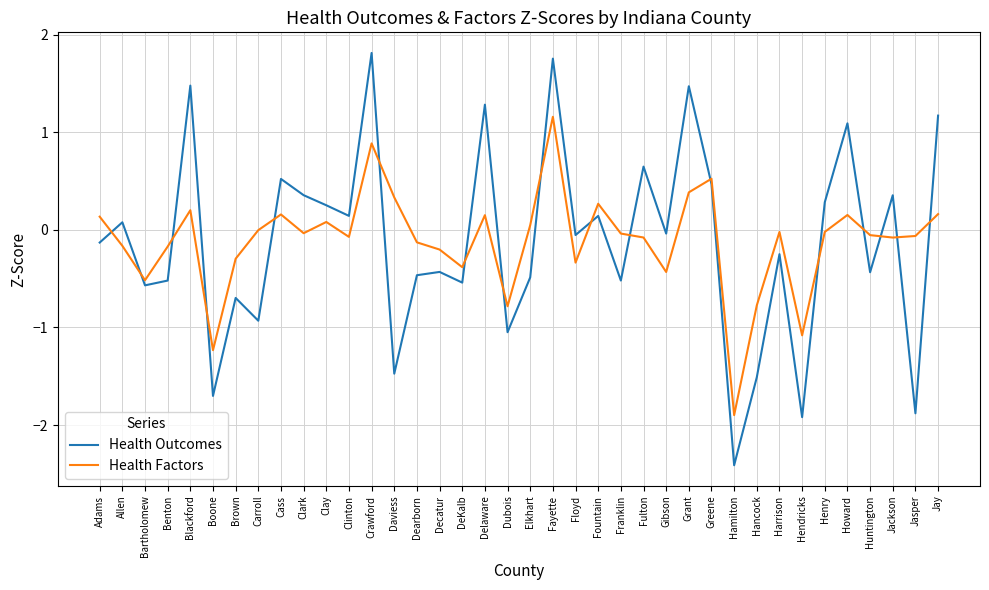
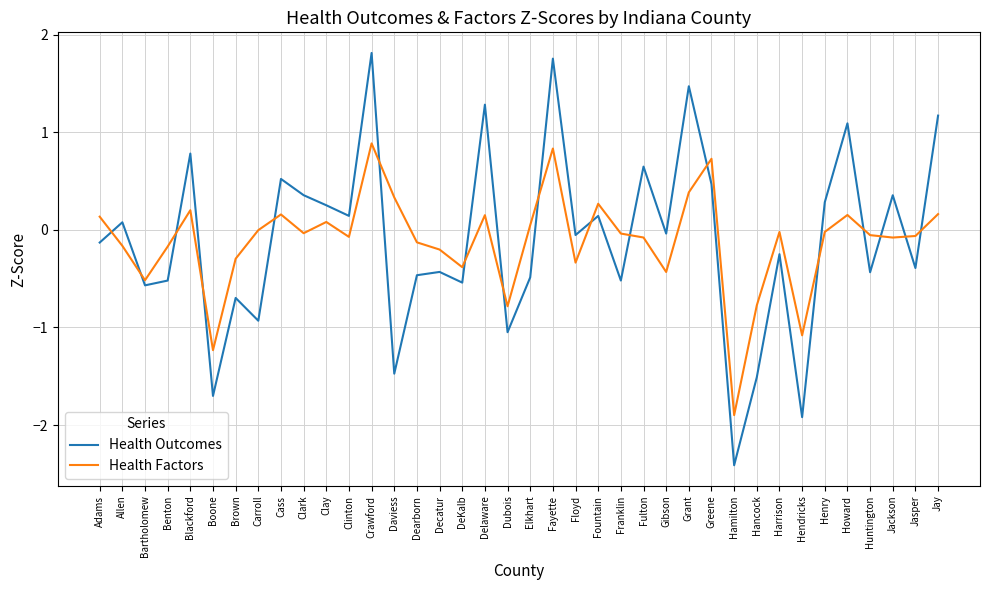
  {
    "Health Outcomes": {
      "Adams": -0.1,
      "Allen": 0.1,
      "Bartholomew": -0.6,
      "Benton": -0.5,
-     "Blackford": 1.5,
+     "Blackford": 0.8,
      "Boone": -1.7,
      "Brown": -0.7,
      "Carroll": -0.9,
      "Cass": 0.5,
      "Clark": 0.4,
      "Clay": 0.3,
      "Clinton": 0.1,
      "Crawford": 1.8,
      "Daviess": -1.5,
      "Dearborn": -0.5,
      "Decatur": -0.4,
      "DeKalb": -0.5,
      "Delaware": 1.3,
      "Dubois": -1.0,
      "Elkhart": -0.5,
      "Fayette": 1.8,
      "Floyd": -0.1,
      "Fountain": 0.1,
      "Franklin": -0.5,
      "Fulton": 0.6,
      "Gibson": 0.0,
      "Grant": 1.5,
      "Greene": 0.5,
      "Hamilton": -2.4,
      "Hancock": -1.5,
      "Harrison": -0.2,
      "Hendricks": -1.9,
      "Henry": 0.3,
      "Howard": 1.1,
      "Huntington": -0.4,
      "Jackson": 0.4,
-     "Jasper": -1.9,
+     "Jasper": -0.4,
      "Jay": 1.2
    },
    "Health Factors": {
      "Adams": 0.1,
      "Allen": -0.2,
      "Bartholomew": -0.5,
      "Benton": -0.2,
      "Blackford": 0.2,
      "Boone": -1.2,
      "Brown": -0.3,
      "Carroll": 0.0,
      "Cass": 0.2,
      "Clark": 0.0,
      "Clay": 0.1,
      "Clinton": -0.1,
      "Crawford": 0.9,
      "Daviess": 0.3,
      "Dearborn": -0.1,
      "Decatur": -0.2,
      "DeKalb": -0.4,
      "Delaware": 0.2,
      "Dubois": -0.8,
      "Elkhart": 0.0,
-     "Fayette": 1.2,
+     "Fayette": 0.8,
      "Floyd": -0.3,
      "Fountain": 0.3,
      "Franklin": 0.0,
      "Fulton": -0.1,
      "Gibson": -0.4,
      "Grant": 0.4,
-     "Greene": 0.5,
+     "Greene": 0.7,
      "Hamilton": -1.9,
      "Hancock": -0.8,
      "Harrison": 0.0,
      "Hendricks": -1.1,
      "Henry": 0.0,
      "Howard": 0.2,
      "Huntington": -0.1,
      "Jackson": -0.1,
      "Jasper": -0.1,
      "Jay": 0.2
    }
  }
